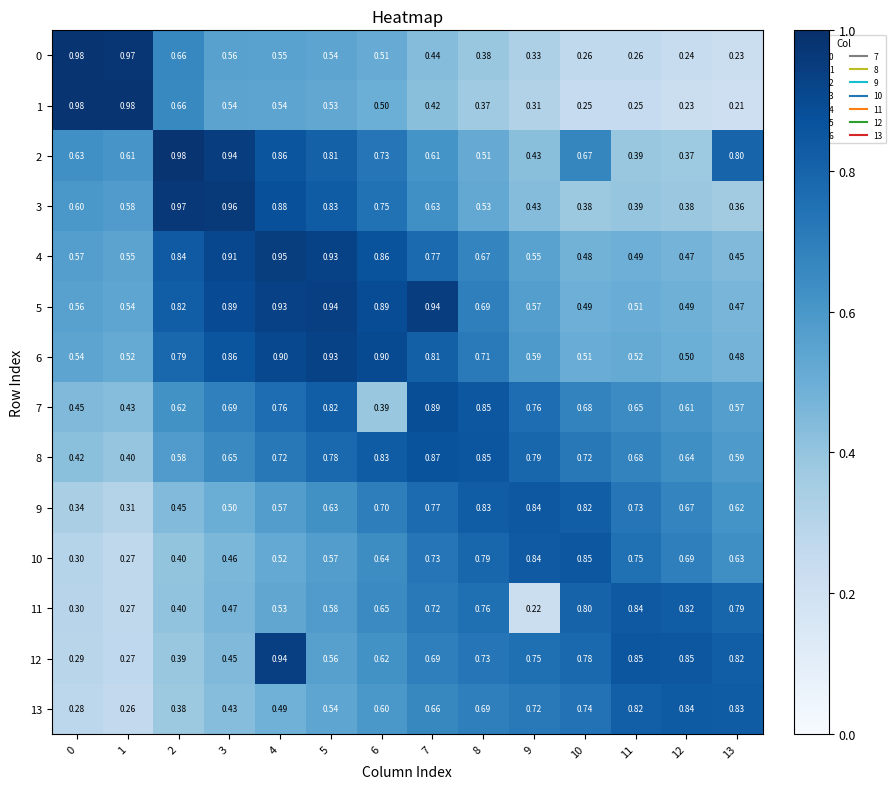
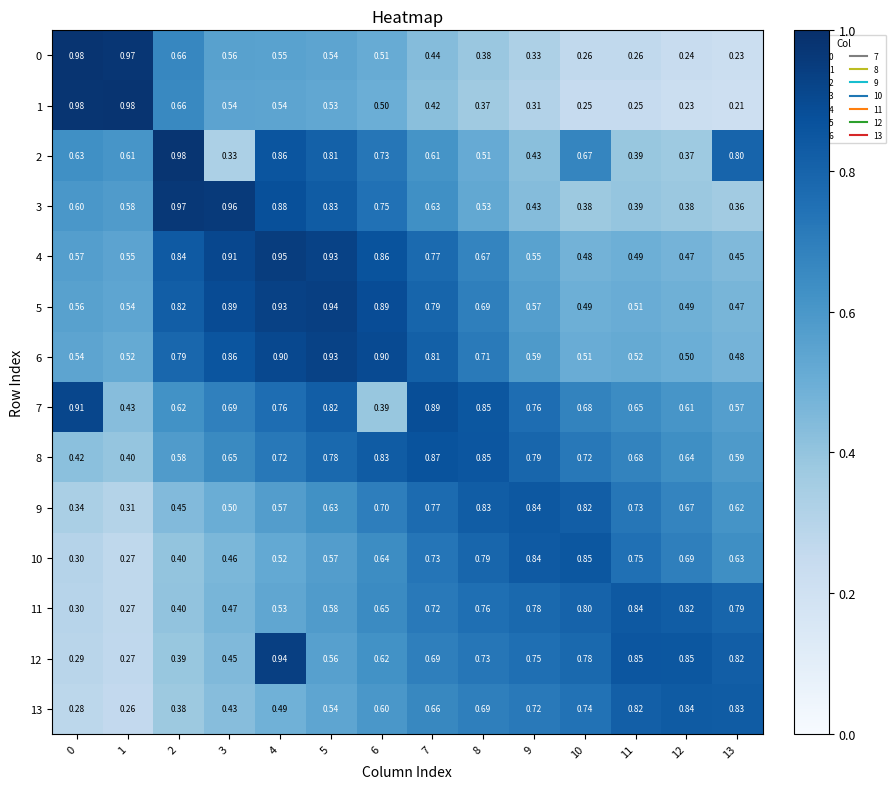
  {
    "0": {
      "0": 0.98,
      "1": 0.97,
      "2": 0.66,
      "3": 0.56,
      "4": 0.55,
      "5": 0.54,
      "6": 0.51,
      "7": 0.44,
      "8": 0.38,
      "9": 0.33,
      "10": 0.26,
      "11": 0.26,
      "12": 0.24,
      "13": 0.23
    },
    "1": {
      "0": 0.98,
      "1": 0.98,
      "2": 0.66,
      "3": 0.54,
      "4": 0.54,
      "5": 0.53,
      "6": 0.50,
      "7": 0.42,
      "8": 0.37,
      "9": 0.31,
      "10": 0.25,
      "11": 0.25,
      "12": 0.23,
      "13": 0.21
    },
    "2": {
      "0": 0.63,
      "1": 0.61,
      "2": 0.98,
-     "3": 0.94,
+     "3": 0.33,
      "4": 0.86,
      "5": 0.81,
      "6": 0.73,
      "7": 0.61,
      "8": 0.51,
      "9": 0.43,
      "10": 0.67,
      "11": 0.39,
      "12": 0.37,
      "13": 0.80
    },
    "3": {
      "0": 0.60,
      "1": 0.58,
      "2": 0.97,
      "3": 0.96,
      "4": 0.88,
      "5": 0.83,
      "6": 0.75,
      "7": 0.63,
      "8": 0.53,
      "9": 0.43,
      "10": 0.38,
      "11": 0.39,
      "12": 0.38,
      "13": 0.36
    },
    "4": {
      "0": 0.57,
      "1": 0.55,
      "2": 0.84,
      "3": 0.91,
      "4": 0.95,
      "5": 0.93,
      "6": 0.86,
      "7": 0.77,
      "8": 0.67,
      "9": 0.55,
      "10": 0.48,
      "11": 0.49,
      "12": 0.47,
      "13": 0.45
    },
    "5": {
      "0": 0.56,
      "1": 0.54,
      "2": 0.82,
      "3": 0.89,
      "4": 0.93,
      "5": 0.94,
      "6": 0.89,
-     "7": 0.94,
+     "7": 0.79,
      "8": 0.69,
      "9": 0.57,
      "10": 0.49,
      "11": 0.51,
      "12": 0.49,
      "13": 0.47
    },
    "6": {
      "0": 0.54,
      "1": 0.52,
      "2": 0.79,
      "3": 0.86,
      "4": 0.90,
      "5": 0.93,
      "6": 0.90,
      "7": 0.81,
      "8": 0.71,
      "9": 0.59,
      "10": 0.51,
      "11": 0.52,
      "12": 0.50,
      "13": 0.48
    },
    "7": {
-     "0": 0.45,
+     "0": 0.91,
      "1": 0.43,
      "2": 0.62,
      "3": 0.69,
      "4": 0.76,
      "5": 0.82,
      "6": 0.39,
      "7": 0.89,
      "8": 0.85,
      "9": 0.76,
      "10": 0.68,
      "11": 0.65,
      "12": 0.61,
      "13": 0.57
    },
    "8": {
      "0": 0.42,
      "1": 0.40,
      "2": 0.58,
      "3": 0.65,
      "4": 0.72,
      "5": 0.78,
      "6": 0.83,
      "7": 0.87,
      "8": 0.85,
      "9": 0.79,
      "10": 0.72,
      "11": 0.68,
      "12": 0.64,
      "13": 0.59
    },
    "9": {
      "0": 0.34,
      "1": 0.31,
      "2": 0.45,
      "3": 0.50,
      "4": 0.57,
      "5": 0.63,
      "6": 0.70,
      "7": 0.77,
      "8": 0.83,
      "9": 0.84,
      "10": 0.82,
      "11": 0.73,
      "12": 0.67,
      "13": 0.62
    },
    "10": {
      "0": 0.30,
      "1": 0.27,
      "2": 0.40,
      "3": 0.46,
      "4": 0.52,
      "5": 0.57,
      "6": 0.64,
      "7": 0.73,
      "8": 0.79,
      "9": 0.84,
      "10": 0.85,
      "11": 0.75,
      "12": 0.69,
      "13": 0.63
    },
    "11": {
      "0": 0.30,
      "1": 0.27,
      "2": 0.40,
      "3": 0.47,
      "4": 0.53,
      "5": 0.58,
      "6": 0.65,
      "7": 0.72,
      "8": 0.76,
-     "9": 0.22,
+     "9": 0.78,
      "10": 0.80,
      "11": 0.84,
      "12": 0.82,
      "13": 0.79
    },
    "12": {
      "0": 0.29,
      "1": 0.27,
      "2": 0.39,
      "3": 0.45,
      "4": 0.94,
      "5": 0.56,
      "6": 0.62,
      "7": 0.69,
      "8": 0.73,
      "9": 0.75,
      "10": 0.78,
      "11": 0.85,
      "12": 0.85,
      "13": 0.82
    },
    "13": {
      "0": 0.28,
      "1": 0.26,
      "2": 0.38,
      "3": 0.43,
      "4": 0.49,
      "5": 0.54,
      "6": 0.60,
      "7": 0.66,
      "8": 0.69,
      "9": 0.72,
      "10": 0.74,
      "11": 0.82,
      "12": 0.84,
      "13": 0.83
    }
  }
